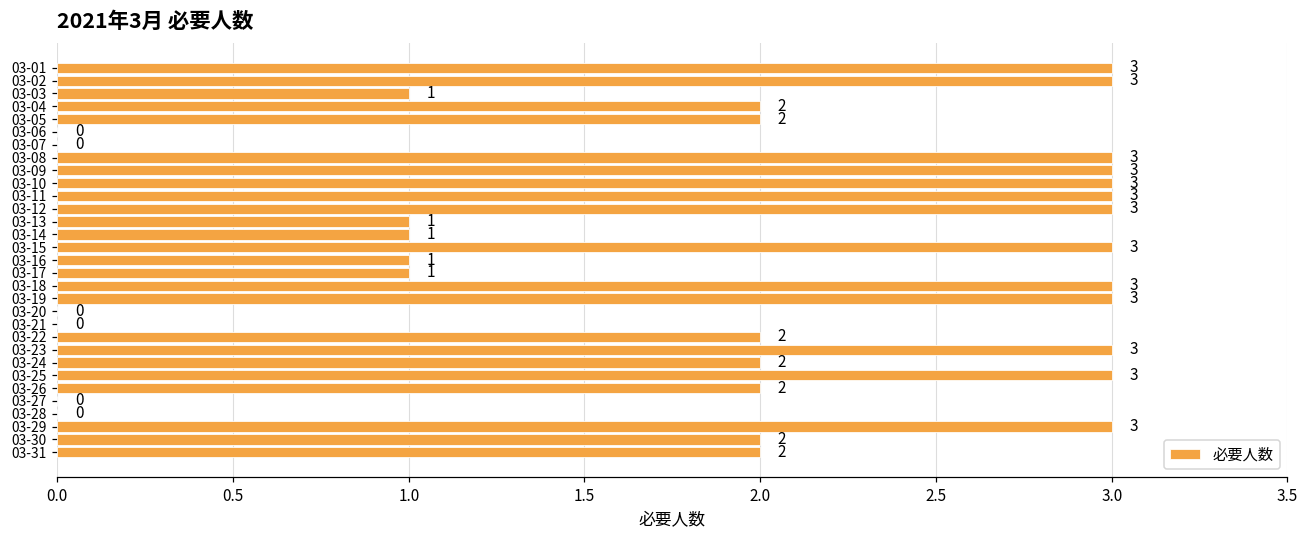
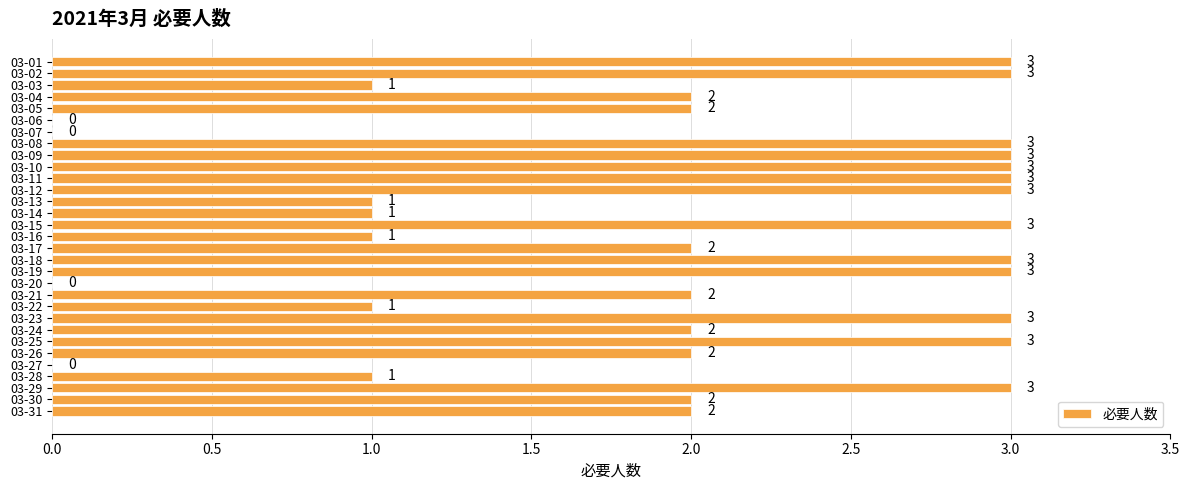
  {
    "03-03": 1,
    "03-15": 3,
-   "03-17": 1,
-   "03-21": 0,
-   "03-22": 2,
+   "03-17": 2,
+   "03-21": 2,
+   "03-22": 1,
    "03-23": 3,
    "03-24": 2,
    "03-25": 3,
    "03-26": 2,
-   "03-28": 0,
+   "03-28": 1,
    "03-29": 3
  }
